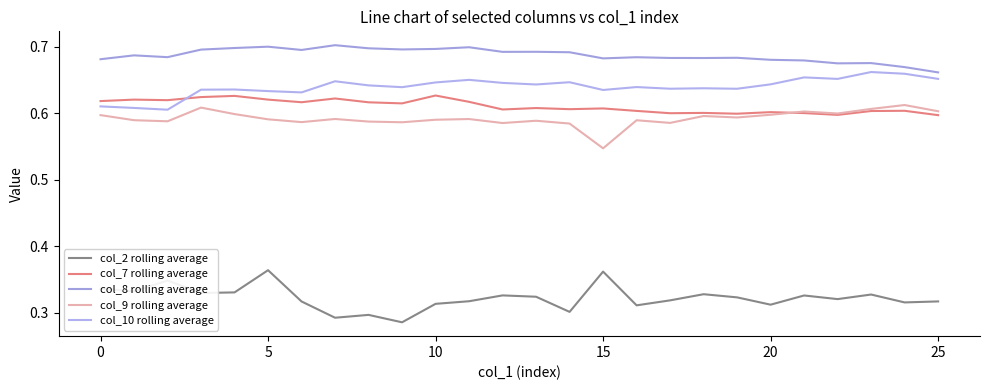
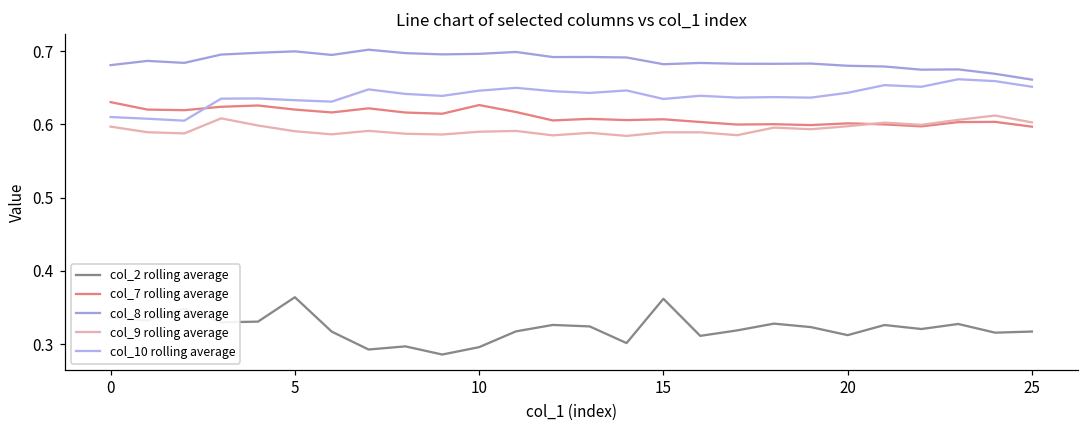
  {
    "col_2 rolling average": {
      "5": 0.36,
-     "10": 0.31,
+     "10": 0.30,
      "15": 0.36,
      "20": 0.31,
      "25": 0.32
    },
    "col_7 rolling average": {
-     "0": 0.62,
+     "0": 0.63,
      "5": 0.62,
      "10": 0.63,
      "15": 0.61,
      "20": 0.60,
      "25": 0.60
    },
    "col_9 rolling average": {
      "0": 0.60,
      "5": 0.59,
      "10": 0.59,
-     "15": 0.55,
+     "15": 0.59,
      "20": 0.60,
      "25": 0.60
    }
  }
